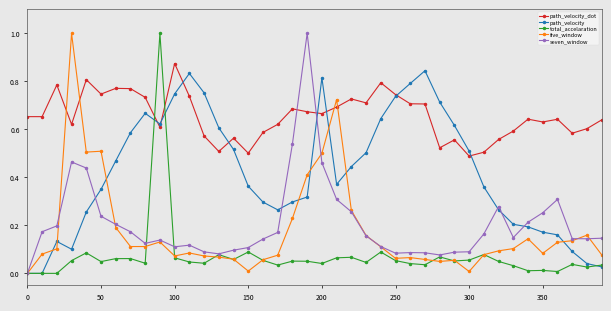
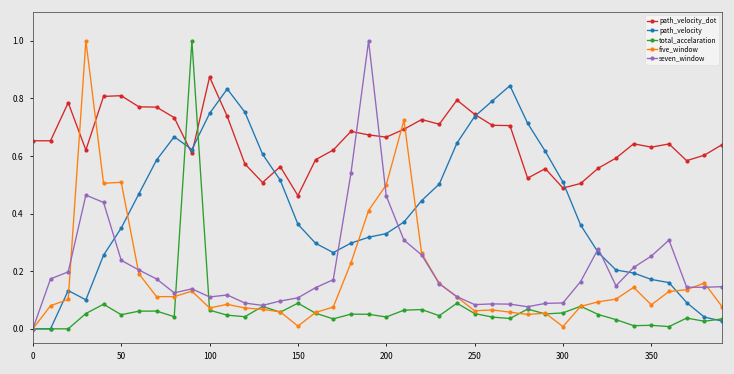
  {
    "path_velocity_dot": {
      "0": 0.65,
-     "50": 0.75,
+     "50": 0.81,
      "100": 0.87,
-     "150": 0.50,
+     "150": 0.46,
      "200": 0.67,
      "300": 0.49,
      "350": 0.63
    },
    "path_velocity": {
      "50": 0.35,
      "100": 0.75,
      "150": 0.36,
-     "200": 0.81,
+     "200": 0.33,
      "300": 0.51,
      "350": 0.17
    },
    "total_accelaration": {
      "50": 0.05,
      "150": 0.09,
      "200": 0.04,
      "300": 0.06,
      "350": 0.01
    },
    "five_window": {
      "50": 0.51,
      "150": 0.01,
      "200": 0.50,
      "300": 0.01,
      "350": 0.08
    },
    "seven_window": {
      "50": 0.24,
      "100": 0.11,
      "150": 0.11,
      "200": 0.46,
      "250": 0.08,
      "300": 0.09,
      "350": 0.25
    }
  }
